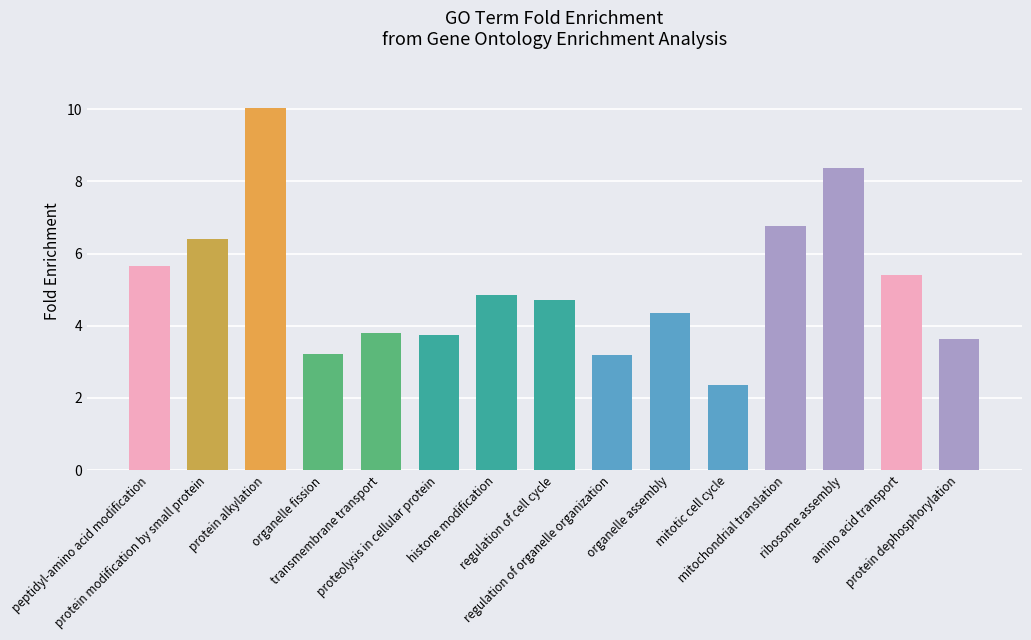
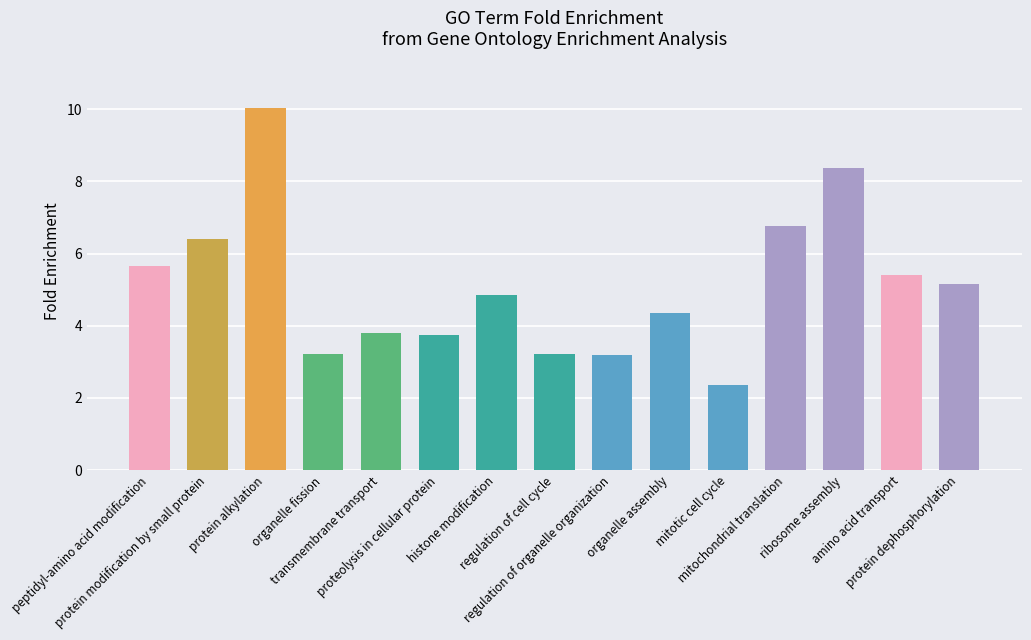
  {
    "peptidyl-amino acid modification": 5.6,
    "protein modification by small protein": 6.4,
    "protein alkylation": 10.0,
    "organelle fission": 3.2,
    "transmembrane transport": 3.8,
    "proteolysis in cellular protein": 3.7,
    "histone modification": 4.9,
-   "regulation of cell cycle": 4.7,
+   "regulation of cell cycle": 3.2,
    "regulation of organelle organization": 3.2,
    "organelle assembly": 4.4,
    "mitotic cell cycle": 2.4,
    "mitochondrial translation": 6.8,
    "ribosome assembly": 8.4,
    "amino acid transport": 5.4,
-   "protein dephosphorylation": 3.6
+   "protein dephosphorylation": 5.1
  }
